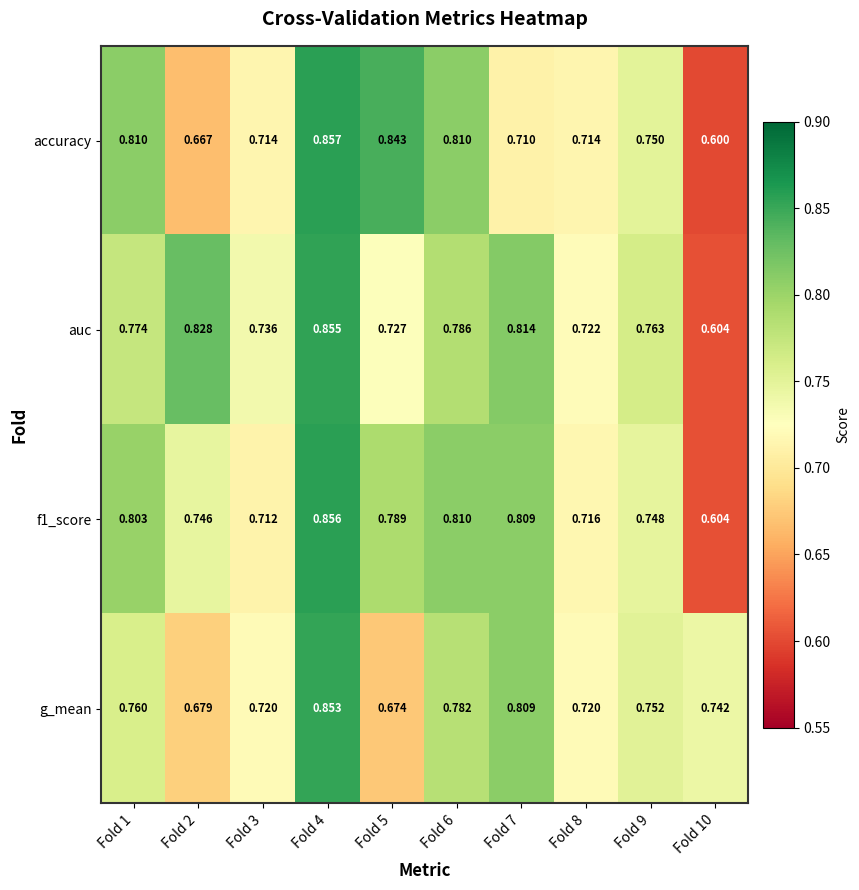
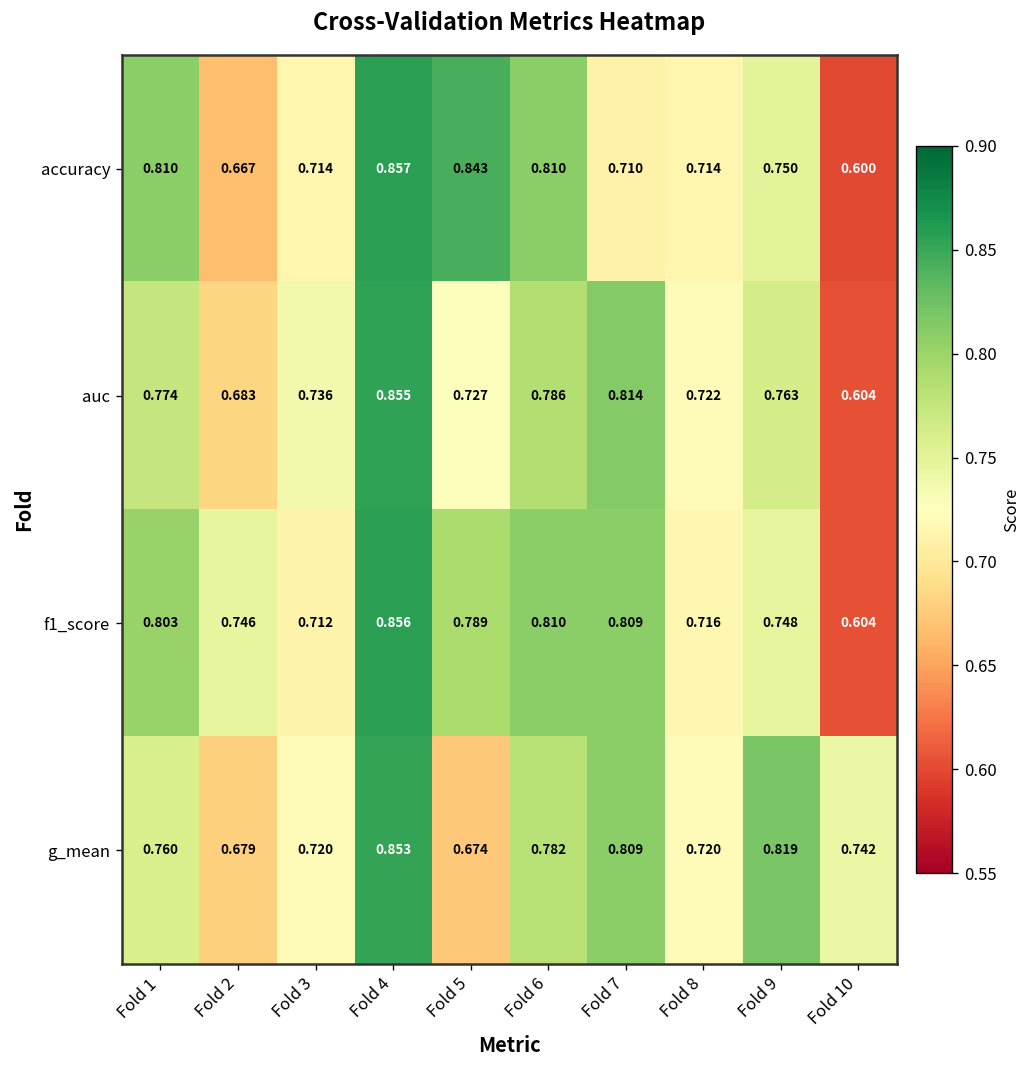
  {
    "accuracy": {
      "Fold 1": 0.810,
      "Fold 2": 0.667,
      "Fold 3": 0.714,
      "Fold 4": 0.857,
      "Fold 5": 0.843,
      "Fold 6": 0.810,
      "Fold 7": 0.710,
      "Fold 8": 0.714,
      "Fold 9": 0.750,
      "Fold 10": 0.600
    },
    "auc": {
      "Fold 1": 0.774,
-     "Fold 2": 0.828,
+     "Fold 2": 0.683,
      "Fold 3": 0.736,
      "Fold 4": 0.855,
      "Fold 5": 0.727,
      "Fold 6": 0.786,
      "Fold 7": 0.814,
      "Fold 8": 0.722,
      "Fold 9": 0.763,
      "Fold 10": 0.604
    },
    "f1_score": {
      "Fold 1": 0.803,
      "Fold 2": 0.746,
      "Fold 3": 0.712,
      "Fold 4": 0.856,
      "Fold 5": 0.789,
      "Fold 6": 0.810,
      "Fold 7": 0.809,
      "Fold 8": 0.716,
      "Fold 9": 0.748,
      "Fold 10": 0.604
    },
    "g_mean": {
      "Fold 1": 0.760,
      "Fold 2": 0.679,
      "Fold 3": 0.720,
      "Fold 4": 0.853,
      "Fold 5": 0.674,
      "Fold 6": 0.782,
      "Fold 7": 0.809,
      "Fold 8": 0.720,
-     "Fold 9": 0.752,
+     "Fold 9": 0.819,
      "Fold 10": 0.742
    }
  }
